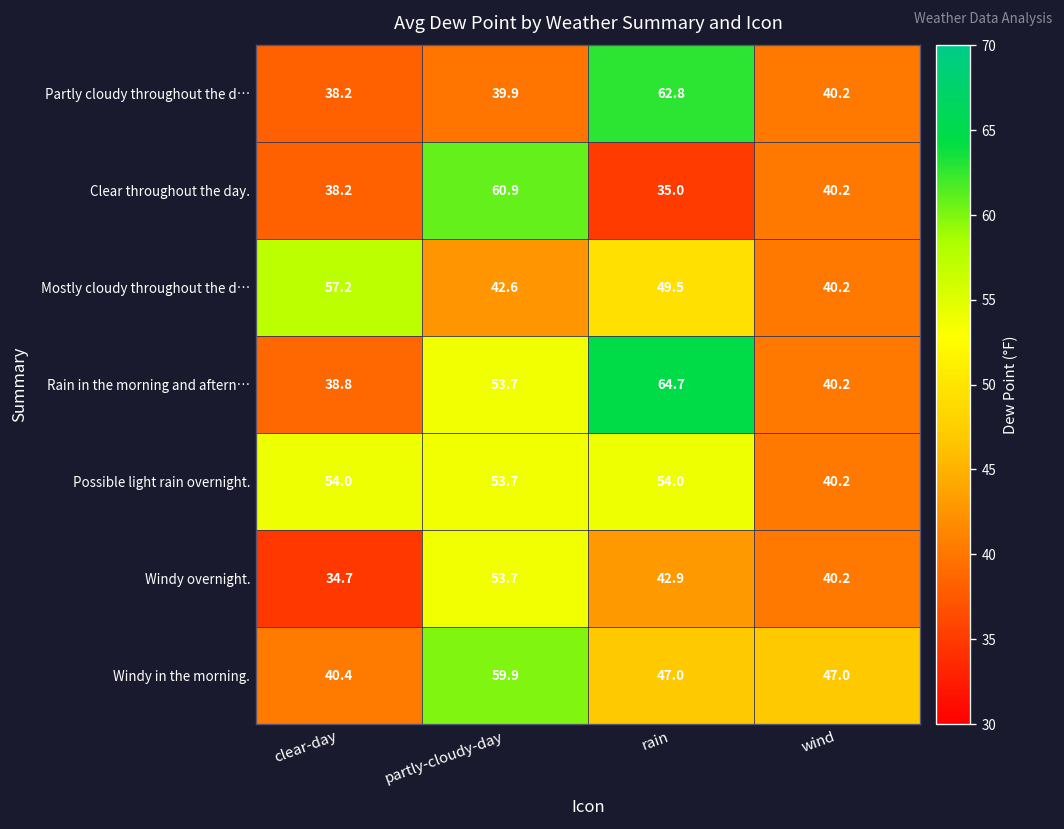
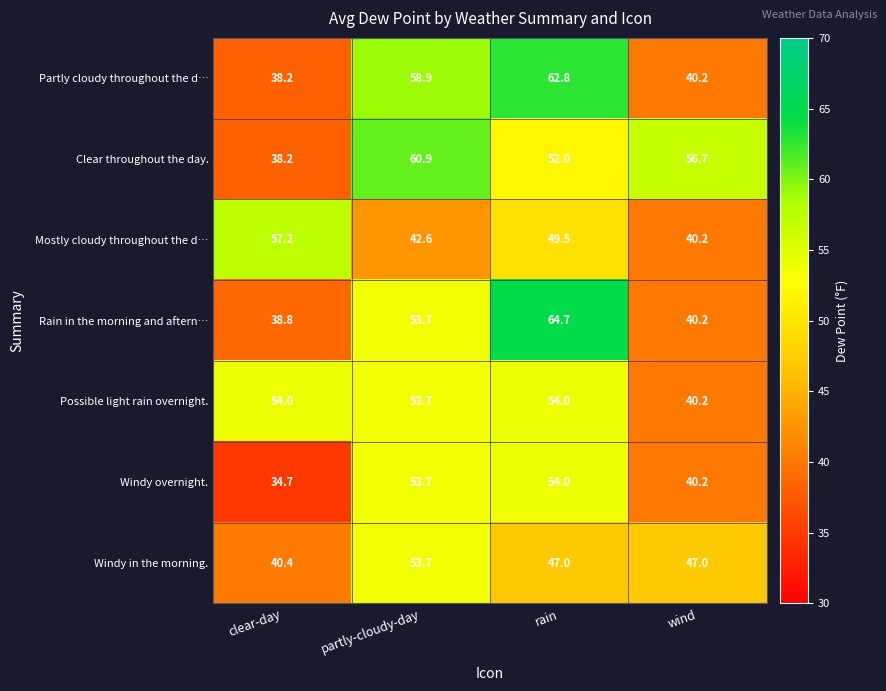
  {
    "Partly cloudy throughout the d…": {
      "clear-day": 38.2,
-     "partly-cloudy-day": 39.9,
+     "partly-cloudy-day": 58.9,
      "rain": 62.8,
      "wind": 40.2
    },
    "Clear throughout the day.": {
      "clear-day": 38.2,
      "partly-cloudy-day": 60.9,
-     "rain": 35.0,
-     "wind": 40.2
+     "rain": 52.0,
+     "wind": 56.7
    },
    "Mostly cloudy throughout the d…": {
      "clear-day": 57.2,
      "partly-cloudy-day": 42.6,
      "rain": 49.5,
      "wind": 40.2
    },
    "Rain in the morning and aftern…": {
      "clear-day": 38.8,
      "partly-cloudy-day": 53.7,
      "rain": 64.7,
      "wind": 40.2
    },
    "Possible light rain overnight.": {
      "clear-day": 54.0,
      "partly-cloudy-day": 53.7,
      "rain": 54.0,
      "wind": 40.2
    },
    "Windy overnight.": {
      "clear-day": 34.7,
      "partly-cloudy-day": 53.7,
-     "rain": 42.9,
+     "rain": 54.0,
      "wind": 40.2
    },
    "Windy in the morning.": {
      "clear-day": 40.4,
-     "partly-cloudy-day": 59.9,
+     "partly-cloudy-day": 53.7,
      "rain": 47.0,
      "wind": 47.0
    }
  }
